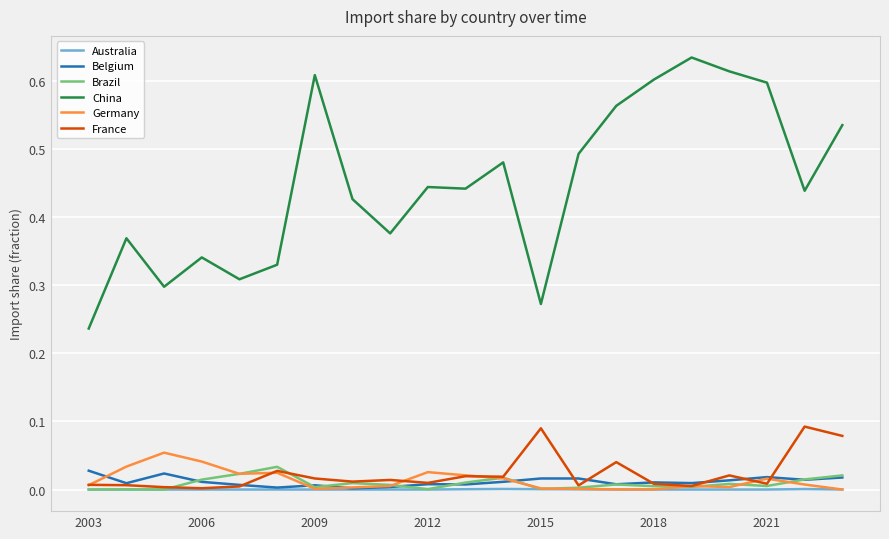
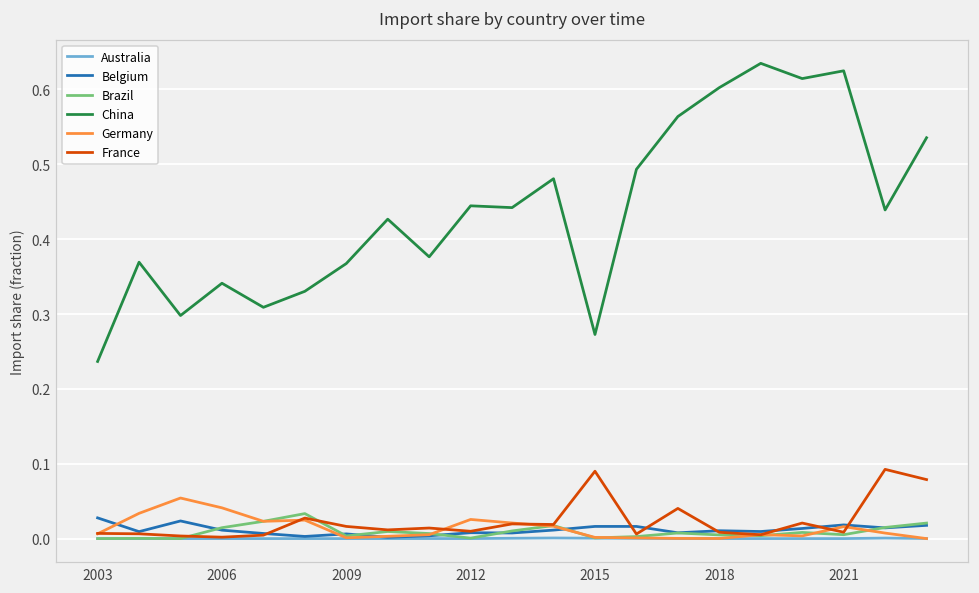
  {
    "Australia": {
      "2021": 0.00
    },
    "Belgium": {
      "2003": 0.03,
      "2015": 0.02
    },
    "China": {
      "2003": 0.24,
      "2006": 0.34,
-     "2009": 0.61,
+     "2009": 0.37,
      "2012": 0.44,
      "2015": 0.27,
      "2018": 0.60,
-     "2021": 0.60
+     "2021": 0.62
    },
    "Germany": {
      "2006": 0.04,
      "2012": 0.03
    },
    "France": {
      "2009": 0.02,
      "2015": 0.09
    }
  }
